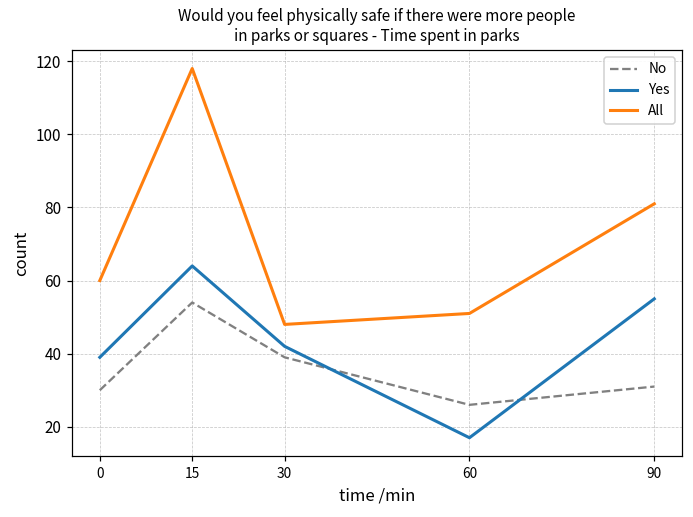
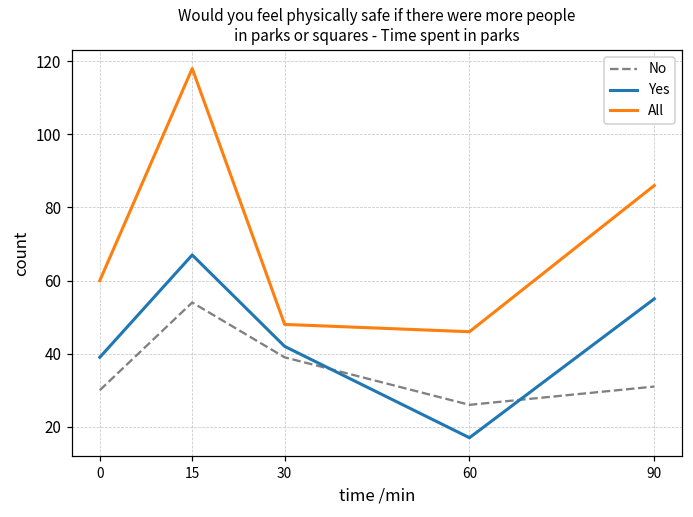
  {
    "No": {
      "0": 30,
      "15": 54,
      "30": 39,
      "60": 26,
      "90": 31
    },
    "Yes": {
      "0": 39,
-     "15": 64,
+     "15": 67,
      "30": 42,
      "60": 17,
      "90": 55
    },
    "All": {
      "0": 60,
      "15": 118,
      "30": 48,
-     "60": 51,
-     "90": 81
+     "60": 46,
+     "90": 86
    }
  }
